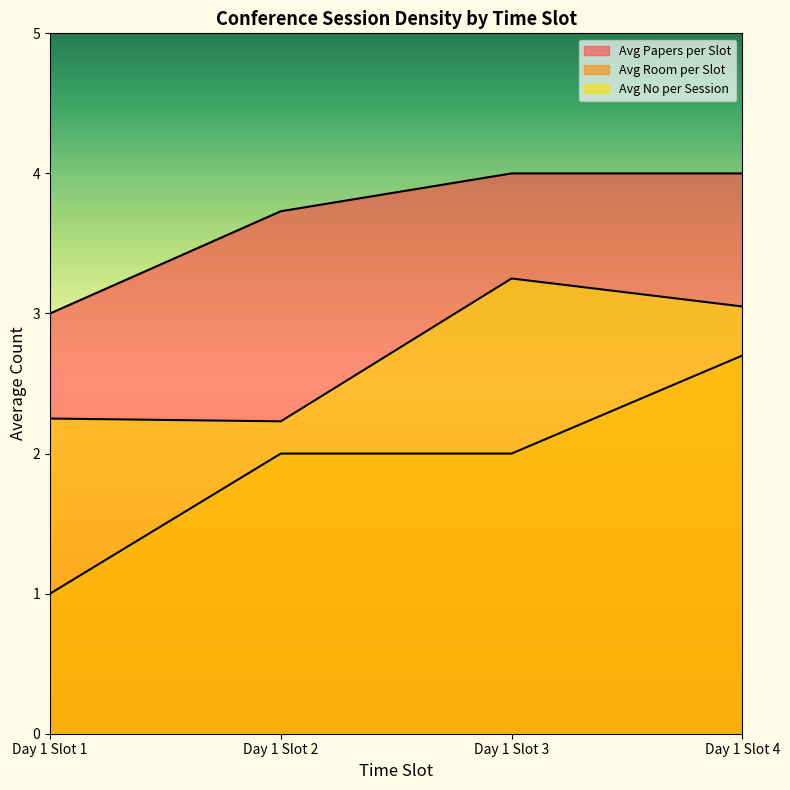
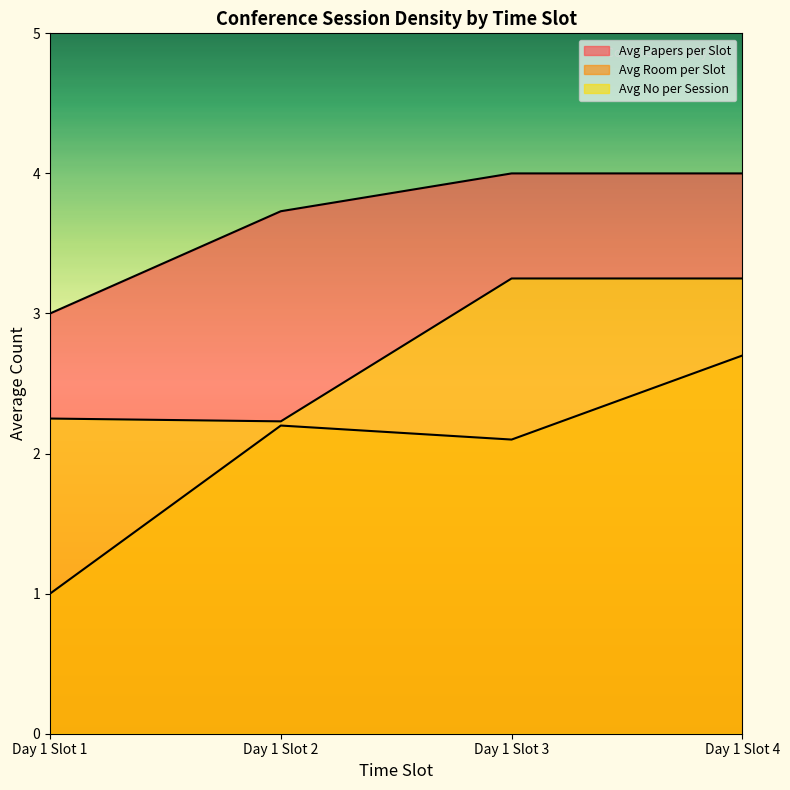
  {
    "Avg Papers per Slot": {
      "Day 1 Slot 1": 3.00,
      "Day 1 Slot 2": 3.73,
      "Day 1 Slot 3": 4.00,
      "Day 1 Slot 4": 4.00
    },
    "Avg Room per Slot": {
      "Day 1 Slot 1": 1.0,
-     "Day 1 Slot 2": 2.0,
-     "Day 1 Slot 3": 2.0,
+     "Day 1 Slot 2": 2.2,
+     "Day 1 Slot 3": 2.1,
      "Day 1 Slot 4": 2.7
    },
    "Avg No per Session": {
      "Day 1 Slot 1": 2.25,
      "Day 1 Slot 2": 2.23,
      "Day 1 Slot 3": 3.25,
-     "Day 1 Slot 4": 3.05
+     "Day 1 Slot 4": 3.25
    }
  }
